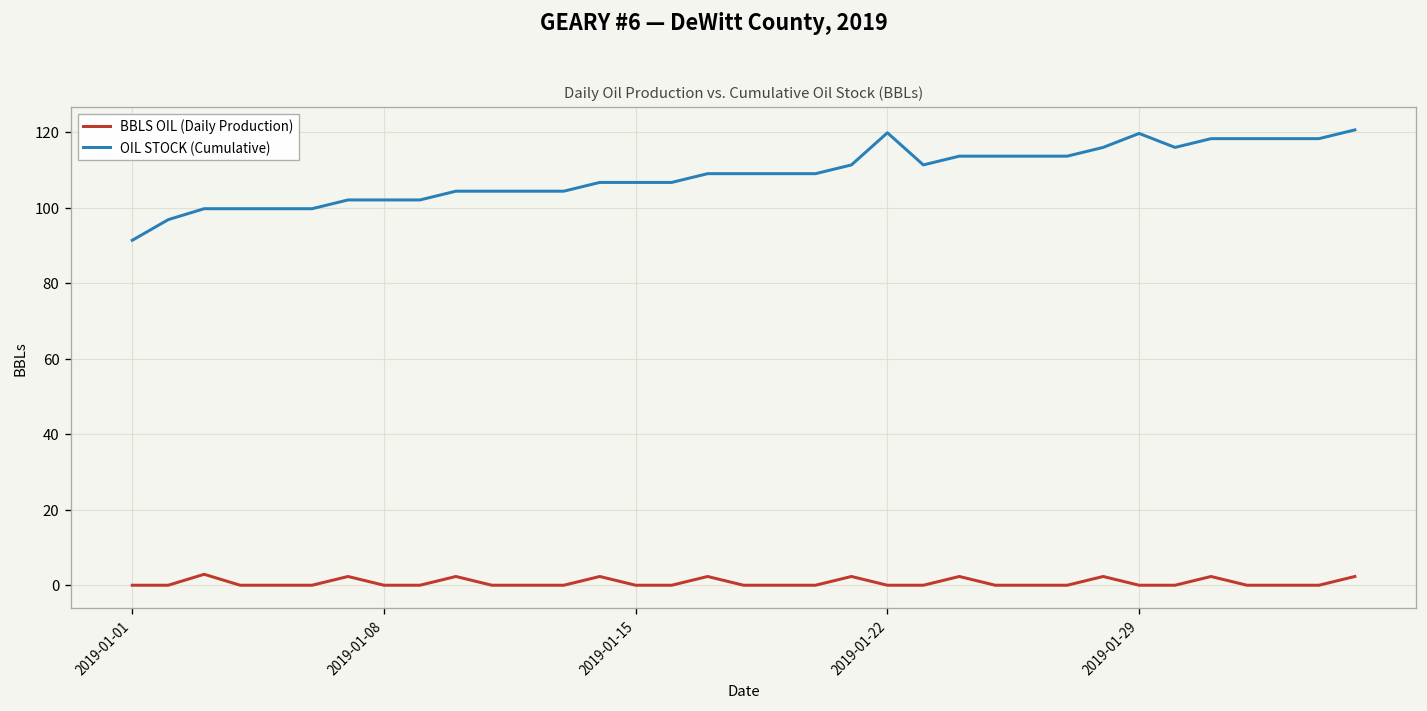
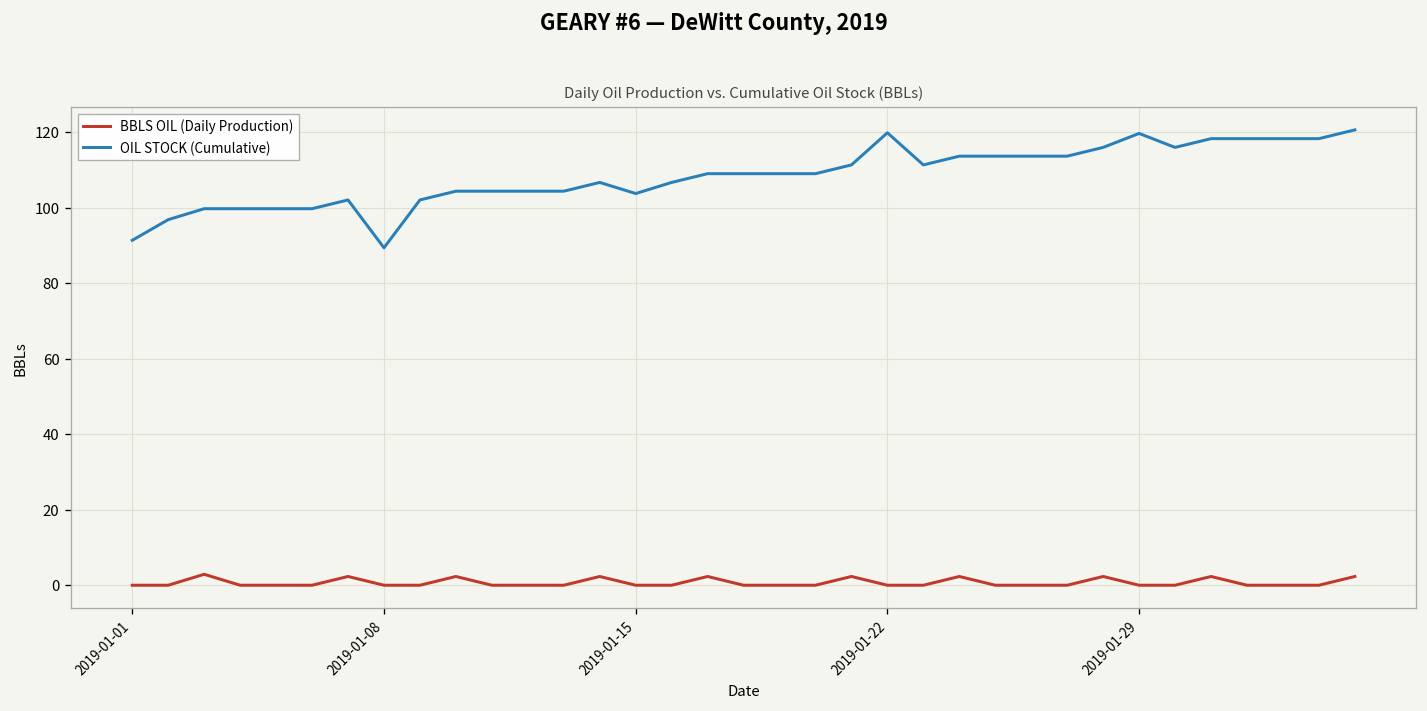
  {
    "BBLS OIL (Daily Production)": {
      "2019-01-01": 0,
      "2019-01-08": 0,
      "2019-01-15": 0,
      "2019-01-22": 0,
      "2019-01-29": 0
    },
    "OIL STOCK (Cumulative)": {
      "2019-01-01": 91,
-     "2019-01-08": 102,
-     "2019-01-15": 107,
+     "2019-01-08": 89,
+     "2019-01-15": 104,
      "2019-01-22": 120,
      "2019-01-29": 120
    }
  }
